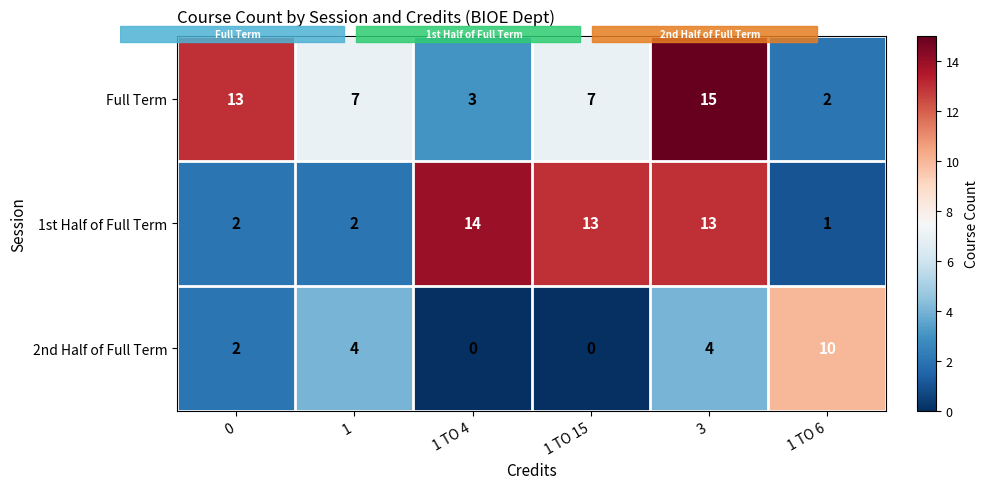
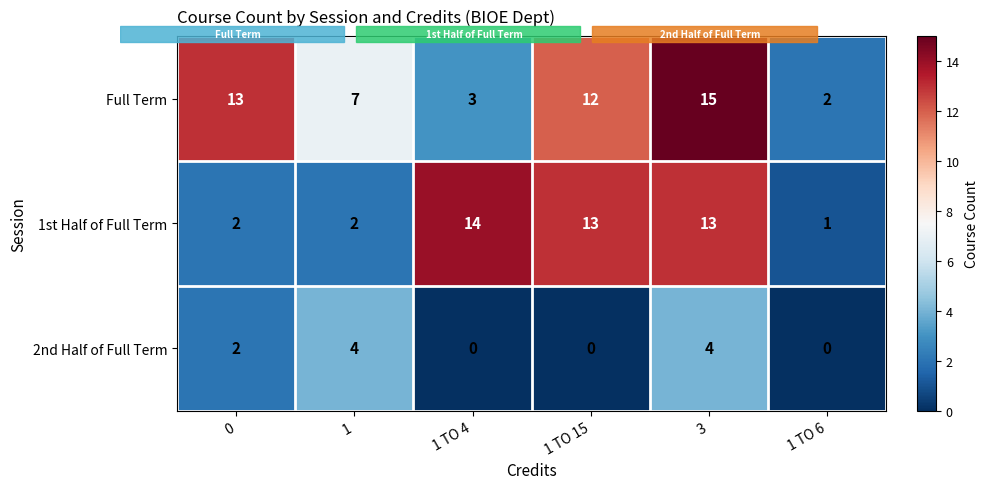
  {
    "Full Term": {
      "0": 13,
      "1": 7,
      "1 TO 4": 3,
-     "1 TO 15": 7,
+     "1 TO 15": 12,
      "3": 15,
      "1 TO 6": 2
    },
    "1st Half of Full Term": {
      "0": 2,
      "1": 2,
      "1 TO 4": 14,
      "1 TO 15": 13,
      "3": 13,
      "1 TO 6": 1
    },
    "2nd Half of Full Term": {
      "0": 2,
      "1": 4,
      "1 TO 4": 0,
      "1 TO 15": 0,
      "3": 4,
-     "1 TO 6": 10
+     "1 TO 6": 0
    }
  }
